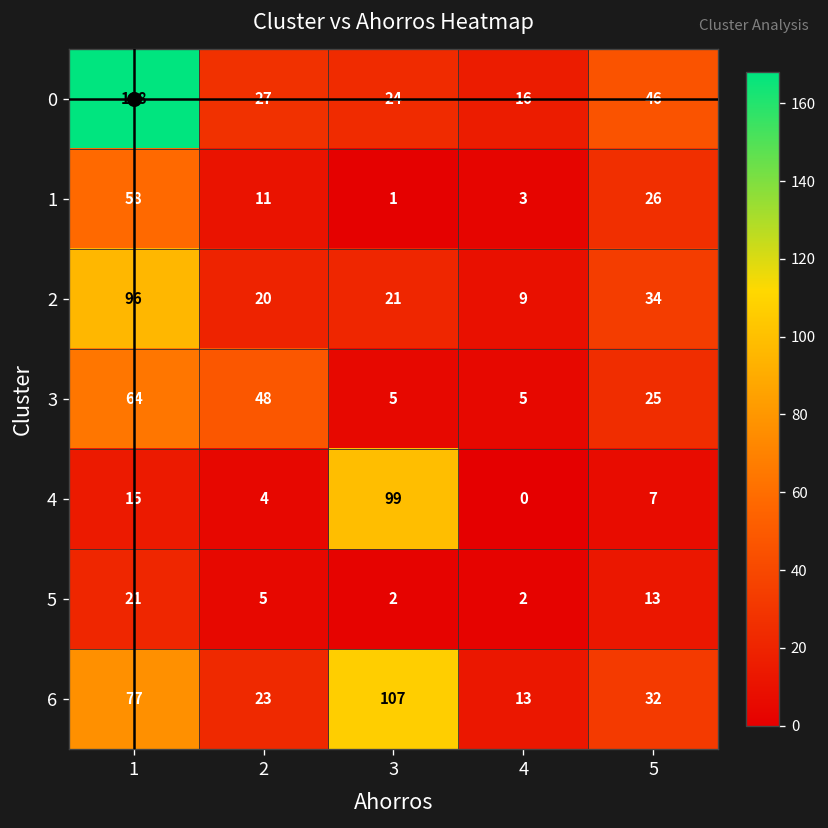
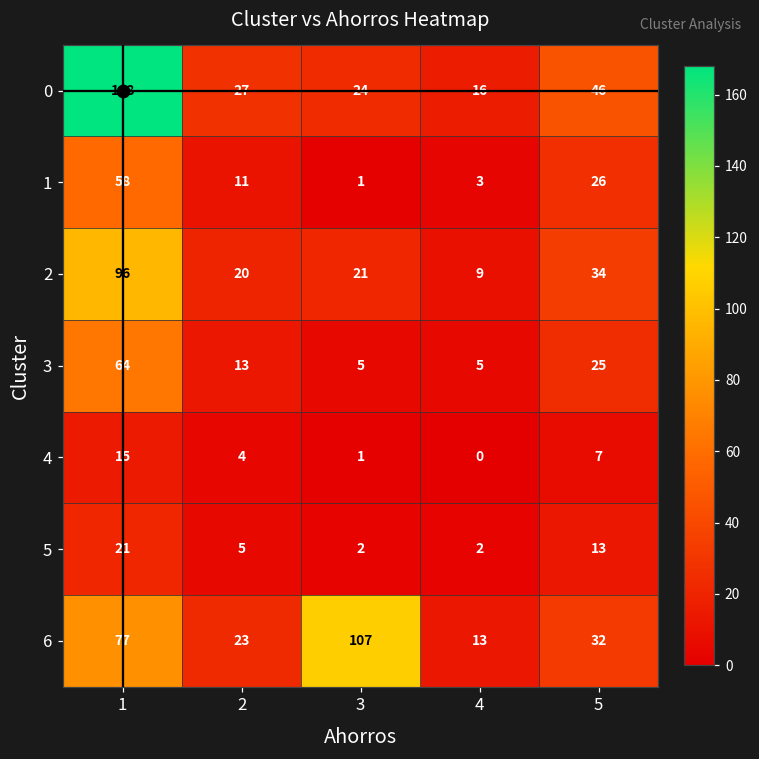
  {
    "0": {
      "2": 27,
      "3": 24,
      "4": 16,
      "5": 46
    },
    "1": {
      "1": 58,
      "2": 11,
      "3": 1,
      "4": 3,
      "5": 26
    },
    "2": {
      "1": 96,
      "2": 20,
      "3": 21,
      "4": 9,
      "5": 34
    },
    "3": {
      "1": 64,
-     "2": 48,
+     "2": 13,
      "3": 5,
      "4": 5,
      "5": 25
    },
    "4": {
      "1": 15,
      "2": 4,
-     "3": 99,
+     "3": 1,
      "4": 0,
      "5": 7
    },
    "5": {
      "1": 21,
      "2": 5,
      "3": 2,
      "4": 2,
      "5": 13
    },
    "6": {
      "1": 77,
      "2": 23,
      "3": 107,
      "4": 13,
      "5": 32
    }
  }
